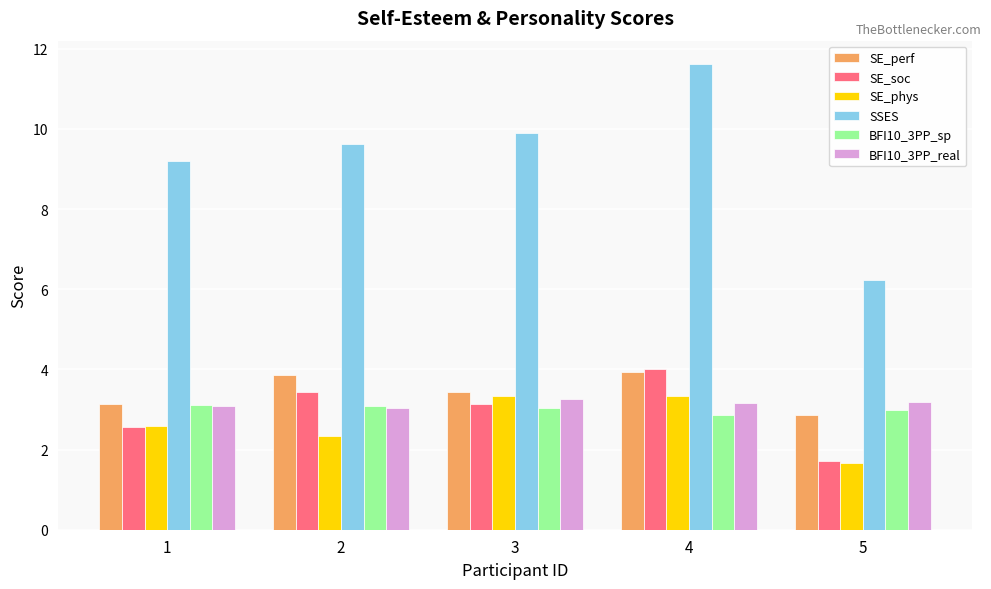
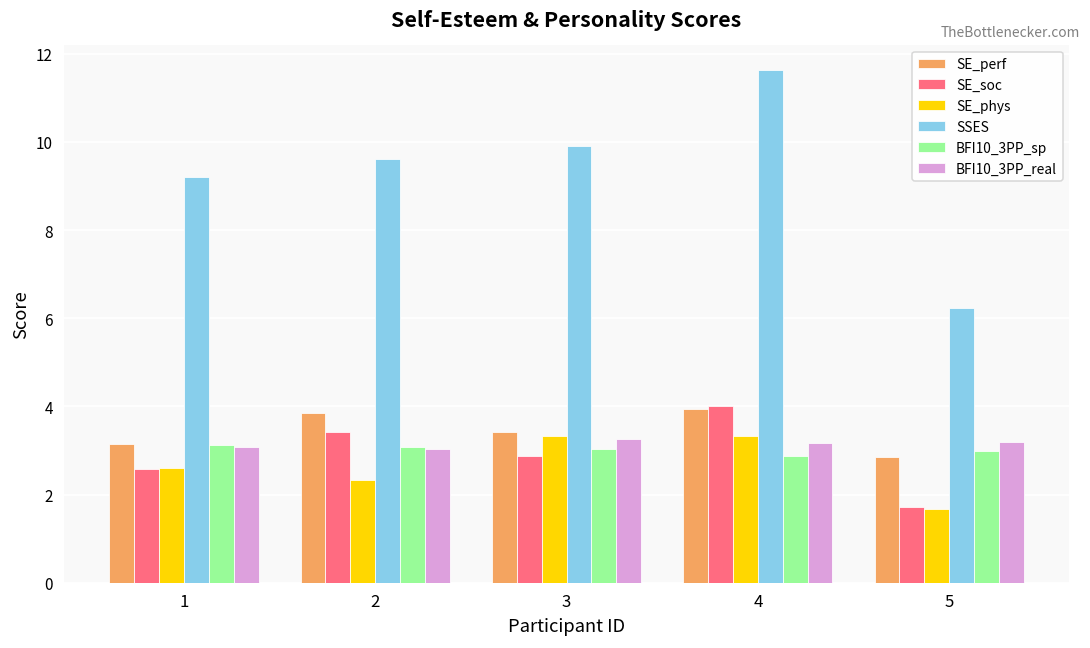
  {
    "SE_perf": {
      "1": 3.1,
      "2": 3.9,
      "3": 3.4,
      "4": 3.9,
      "5": 2.9
    },
    "SE_soc": {
      "1": 2.6,
      "2": 3.4,
-     "3": 3.1,
+     "3": 2.9,
      "4": 4.0,
      "5": 1.7
    },
    "SE_phys": {
      "1": 2.6,
      "2": 2.3,
      "3": 3.3,
      "4": 3.3,
      "5": 1.7
    },
    "SSES": {
      "1": 9.2,
      "2": 9.6,
      "3": 9.9,
      "4": 11.6,
      "5": 6.2
    },
    "BFI10_3PP_sp": {
      "1": 3.1,
      "2": 3.1,
      "3": 3.0,
      "4": 2.9,
      "5": 3.0
    },
    "BFI10_3PP_real": {
      "1": 3.1,
      "2": 3.0,
      "3": 3.3,
      "4": 3.2,
      "5": 3.2
    }
  }
